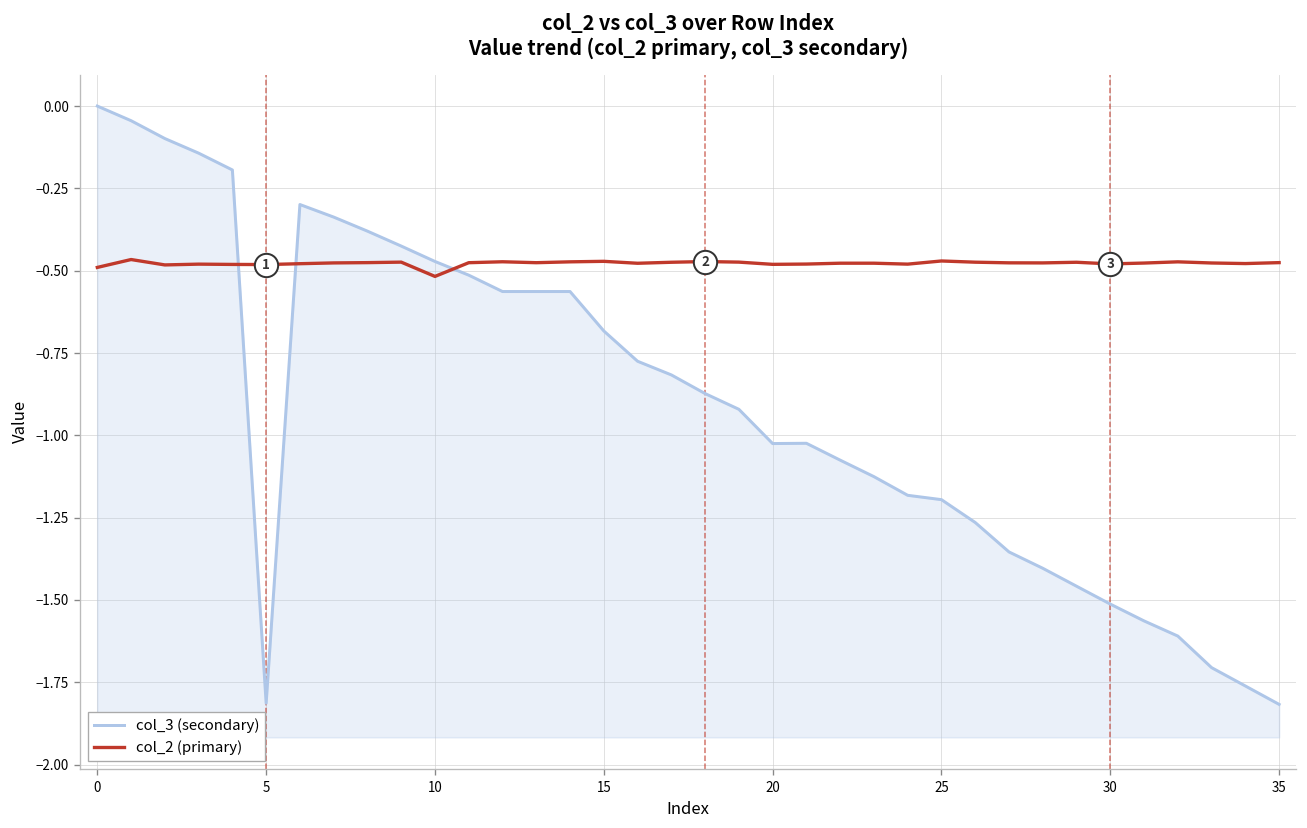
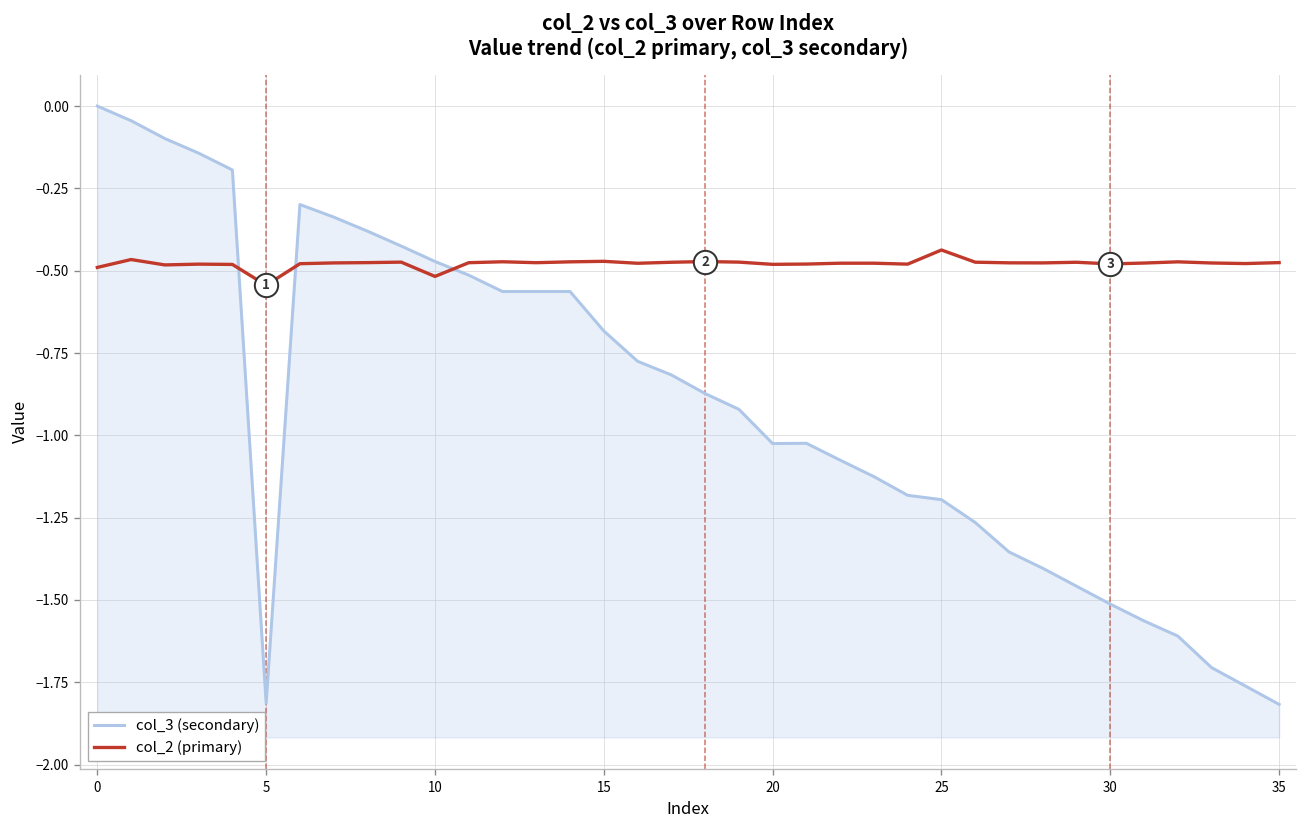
  {
    "col_3 (secondary)": {
      "0": 0.00,
      "5": -1.81,
      "10": -0.47,
      "15": -0.68,
      "20": -1.03,
      "25": -1.20,
      "30": -1.51,
      "35": -1.82
    },
    "col_2 (primary)": {
      "0": -0.49,
-     "5": -0.48,
+     "5": -0.54,
      "10": -0.52,
      "15": -0.47,
      "20": -0.48,
-     "25": -0.47,
+     "25": -0.44,
      "35": -0.48
    }
  }
